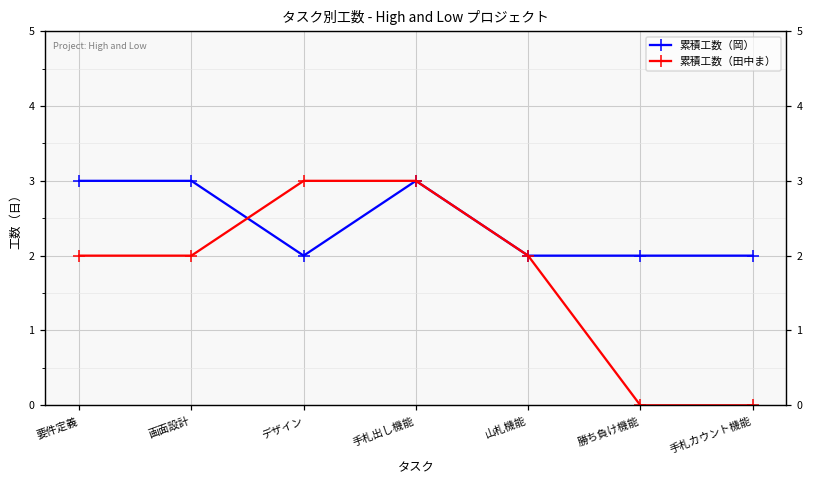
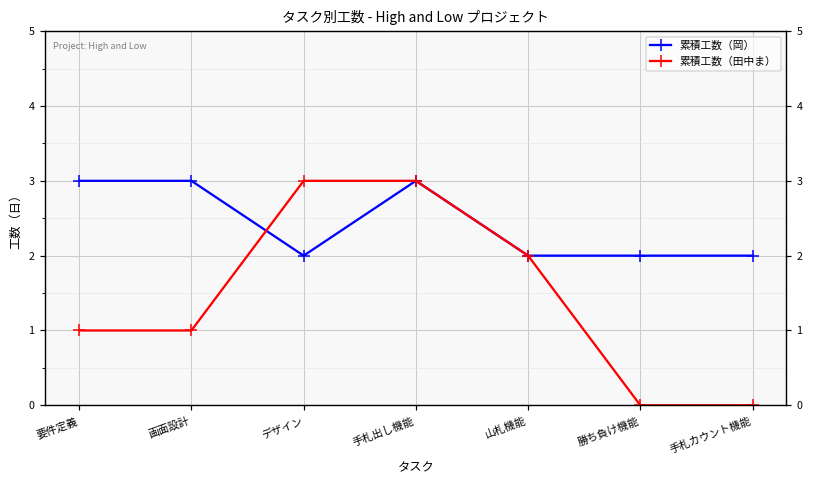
  {
    "累積工数（岡）": {
      "要件定義": 3,
      "画面設計": 3,
      "デザイン": 2,
      "勝ち負け機能": 2,
      "手札カウント機能": 2
    },
    "累積工数（田中ま）": {
-     "要件定義": 2,
-     "画面設計": 2,
+     "要件定義": 1,
+     "画面設計": 1,
      "デザイン": 3,
      "勝ち負け機能": 0,
      "手札カウント機能": 0
    }
  }
